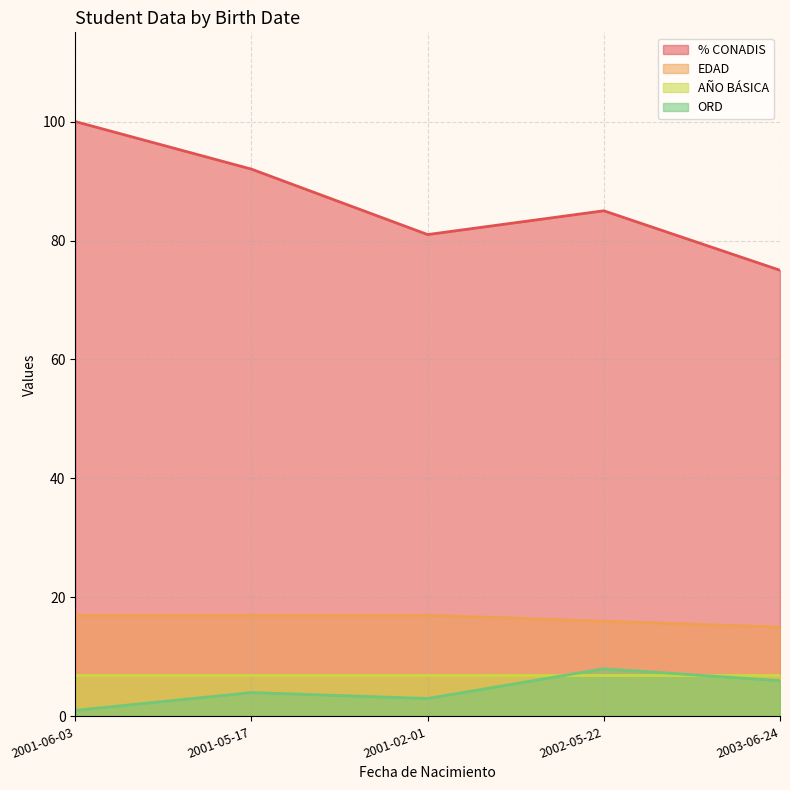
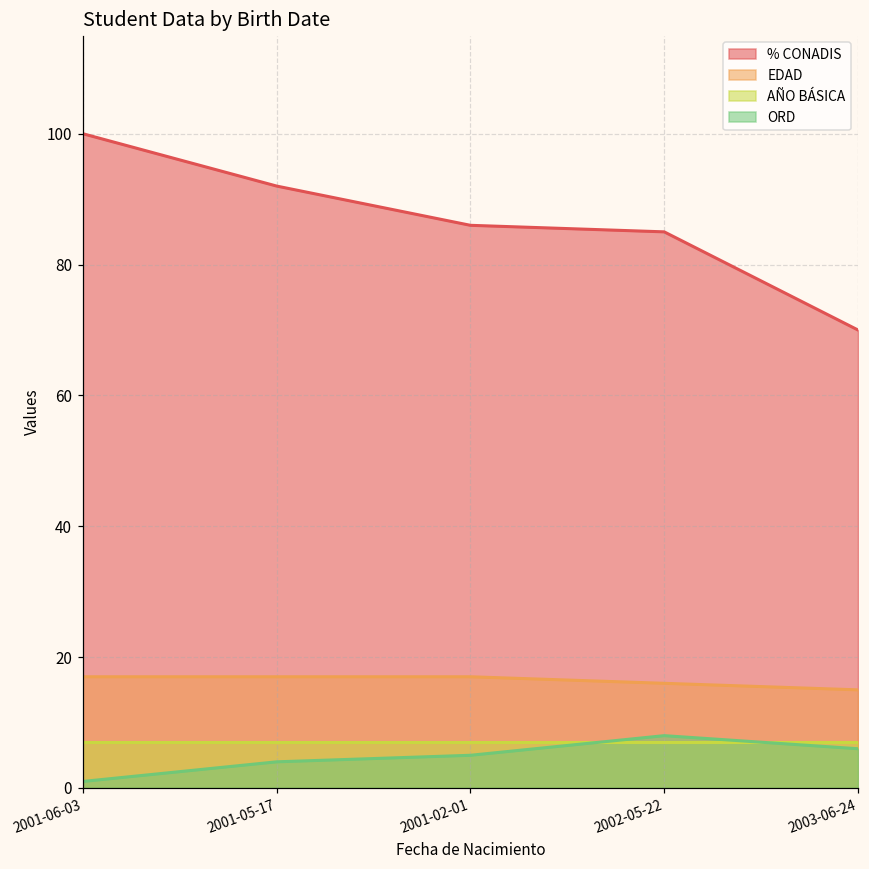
  {
    "% CONADIS": {
      "2001-06-03": 100,
      "2001-05-17": 92,
-     "2001-02-01": 81,
+     "2001-02-01": 86,
      "2002-05-22": 85,
-     "2003-06-24": 75
+     "2003-06-24": 70
    },
    "ORD": {
      "2001-06-03": 1,
      "2001-05-17": 4,
-     "2001-02-01": 3,
+     "2001-02-01": 5,
      "2002-05-22": 8,
      "2003-06-24": 6
    }
  }
